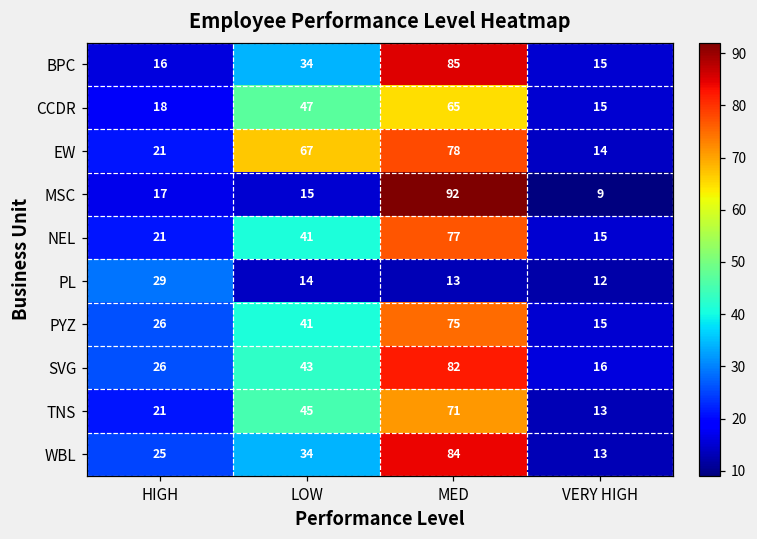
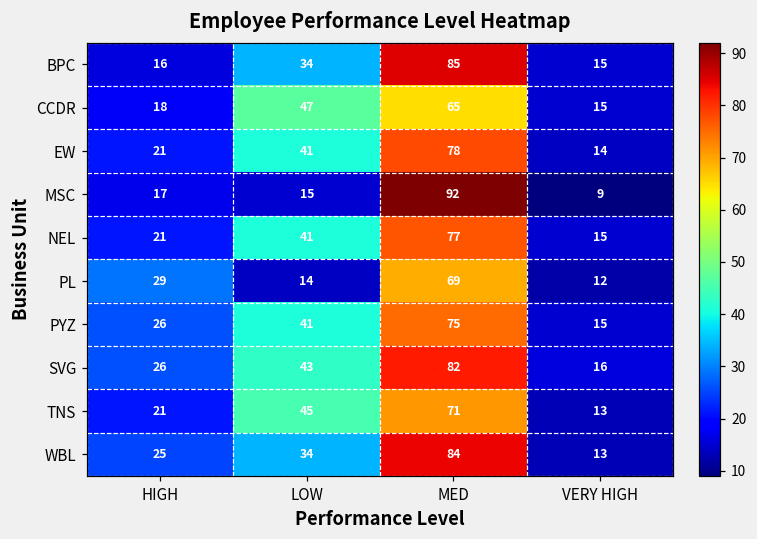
  {
    "BPC": {
      "HIGH": 16,
      "LOW": 34,
      "MED": 85,
      "VERY HIGH": 15
    },
    "CCDR": {
      "HIGH": 18,
      "LOW": 47,
      "MED": 65,
      "VERY HIGH": 15
    },
    "EW": {
      "HIGH": 21,
-     "LOW": 67,
+     "LOW": 41,
      "MED": 78,
      "VERY HIGH": 14
    },
    "MSC": {
      "HIGH": 17,
      "LOW": 15,
      "MED": 92,
      "VERY HIGH": 9
    },
    "NEL": {
      "HIGH": 21,
      "LOW": 41,
      "MED": 77,
      "VERY HIGH": 15
    },
    "PL": {
      "HIGH": 29,
      "LOW": 14,
-     "MED": 13,
+     "MED": 69,
      "VERY HIGH": 12
    },
    "PYZ": {
      "HIGH": 26,
      "LOW": 41,
      "MED": 75,
      "VERY HIGH": 15
    },
    "SVG": {
      "HIGH": 26,
      "LOW": 43,
      "MED": 82,
      "VERY HIGH": 16
    },
    "TNS": {
      "HIGH": 21,
      "LOW": 45,
      "MED": 71,
      "VERY HIGH": 13
    },
    "WBL": {
      "HIGH": 25,
      "LOW": 34,
      "MED": 84,
      "VERY HIGH": 13
    }
  }
